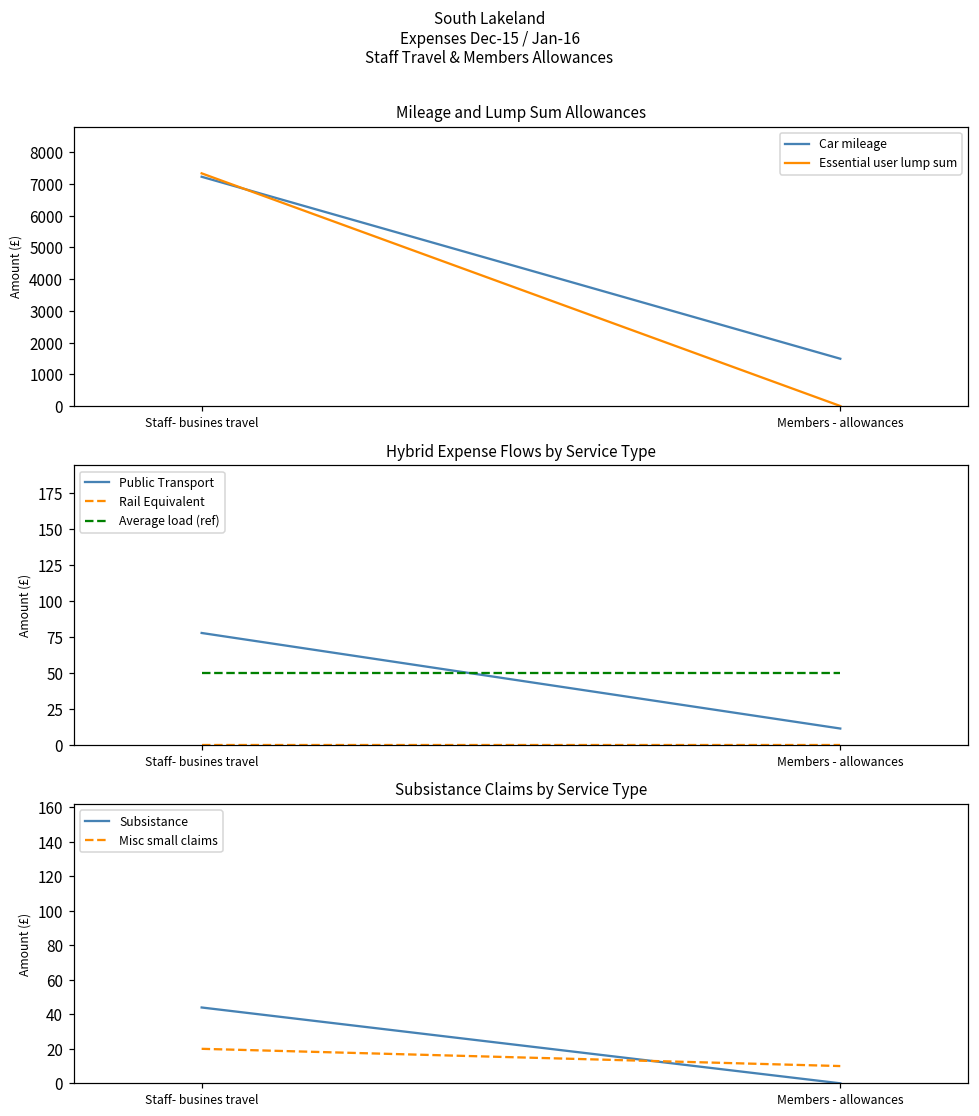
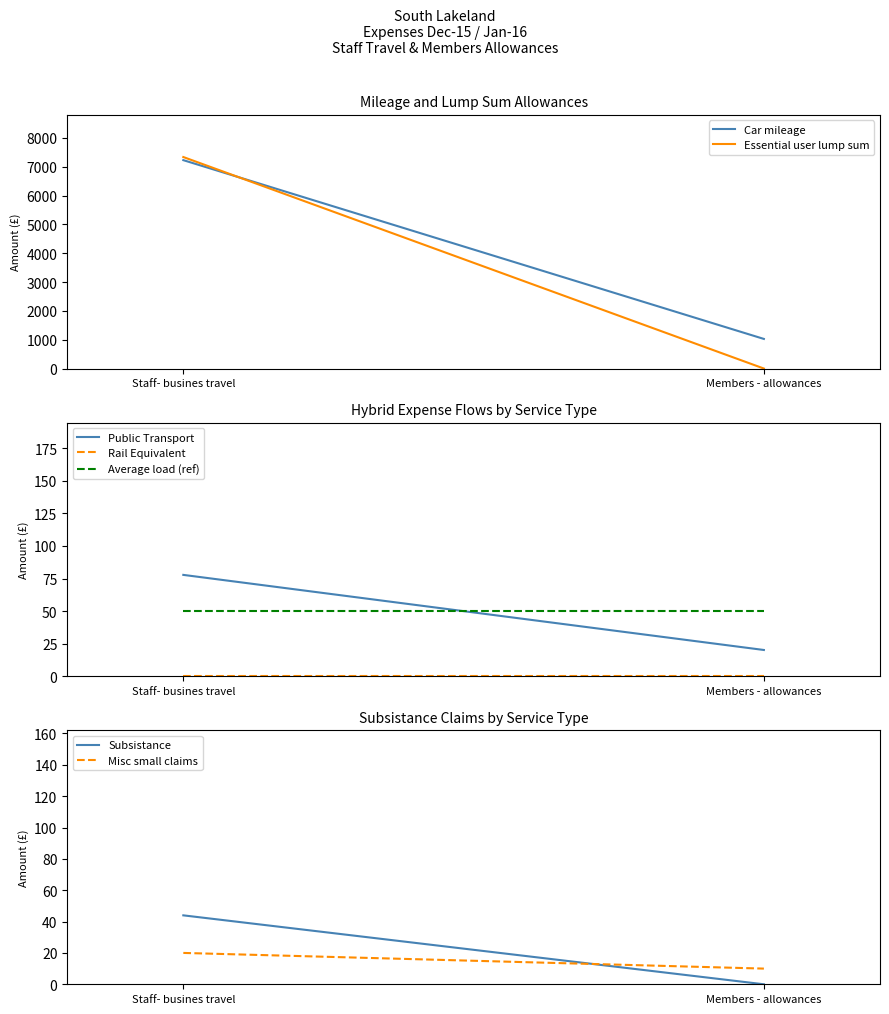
  {
    "Mileage and Lump Sum Allowances": {
      "Car mileage": {
        "Staff- busines travel": 7200,
-       "Members - allowances": 1500
+       "Members - allowances": 1000
      },
      "Essential user lump sum": {
        "Staff- busines travel": 7300,
        "Members - allowances": 0
      }
    },
    "Hybrid Expense Flows by Service Type": {
      "Public Transport": {
        "Staff- busines travel": 78,
-       "Members - allowances": 11
+       "Members - allowances": 20
      },
      "Rail Equivalent": {
        "Staff- busines travel": 0,
        "Members - allowances": 0
      },
      "Average load (ref)": {
        "Staff- busines travel": 50,
        "Members - allowances": 50
      }
    },
    "Subsistance Claims by Service Type": {
      "Subsistance": {
        "Staff- busines travel": 44,
        "Members - allowances": 0
      },
      "Misc small claims": {
        "Staff- busines travel": 20,
        "Members - allowances": 10
      }
    }
  }
